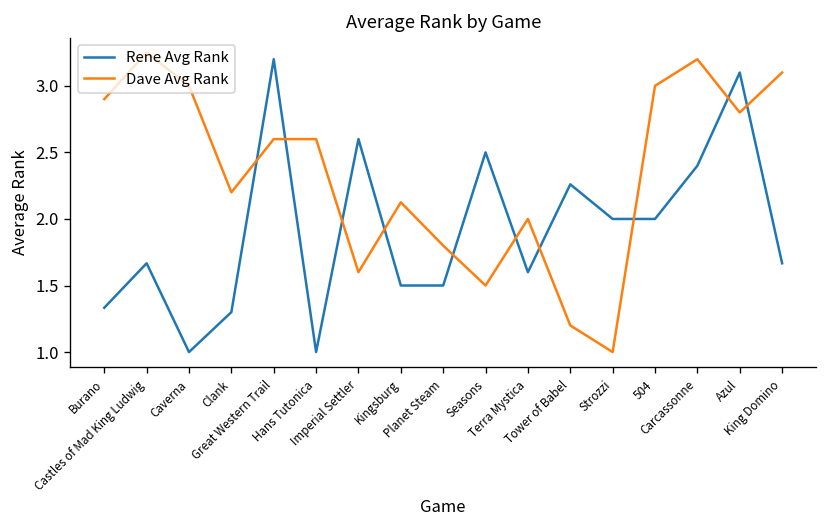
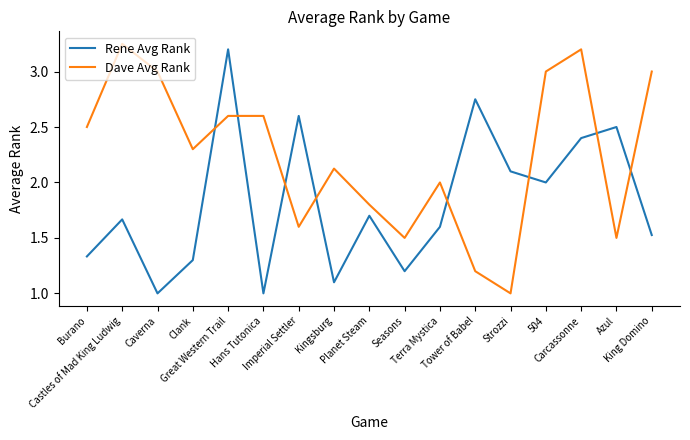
  {
    "Rene Avg Rank": {
      "Burano": 1.33,
      "Castles of Mad King Ludwig": 1.67,
      "Caverna": 1.00,
      "Clank": 1.30,
      "Great Western Trail": 3.20,
      "Hans Tutonica": 1.00,
      "Imperial Settler": 2.60,
-     "Kingsburg": 1.5,
-     "Planet Steam": 1.5,
-     "Seasons": 2.5,
+     "Kingsburg": 1.1,
+     "Planet Steam": 1.7,
+     "Seasons": 1.2,
      "Terra Mystica": 1.60,
-     "Tower of Babel": 2.26,
-     "Strozzi": 2.0,
+     "Tower of Babel": 2.75,
+     "Strozzi": 2.1,
      "504": 2.00,
      "Carcassonne": 2.40,
-     "Azul": 3.1,
-     "King Domino": 1.67
+     "Azul": 2.5,
+     "King Domino": 1.53
    },
    "Dave Avg Rank": {
-     "Burano": 2.9,
-     "Clank": 2.2,
+     "Burano": 2.5,
+     "Clank": 2.3,
      "Great Western Trail": 2.6,
      "Hans Tutonica": 2.6,
      "Imperial Settler": 1.6,
      "Kingsburg": 2.13,
      "Planet Steam": 1.8,
      "Seasons": 1.5,
      "Terra Mystica": 2.0,
      "Tower of Babel": 1.2,
      "Strozzi": 1.0,
      "504": 3.0,
      "Carcassonne": 3.2,
-     "Azul": 2.8,
-     "King Domino": 3.1
+     "Azul": 1.5,
+     "King Domino": 3.0
    }
  }
